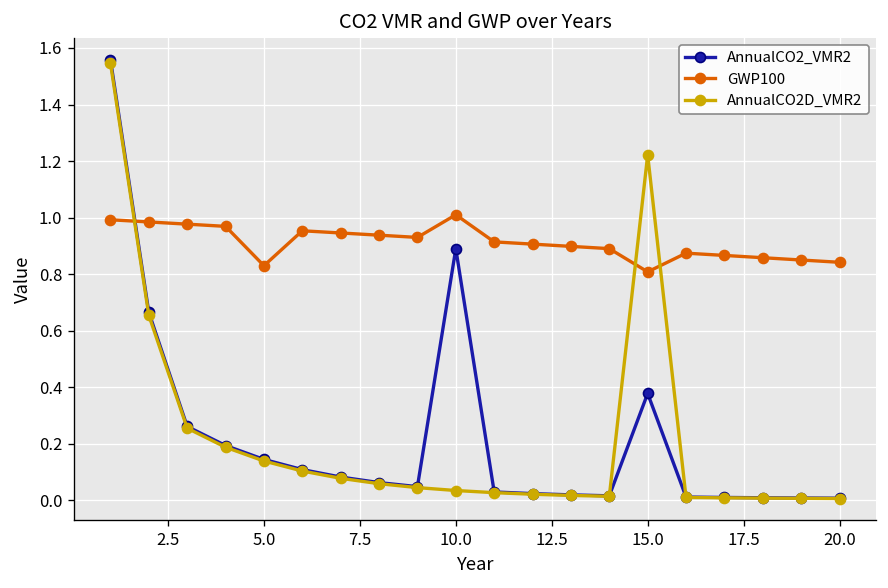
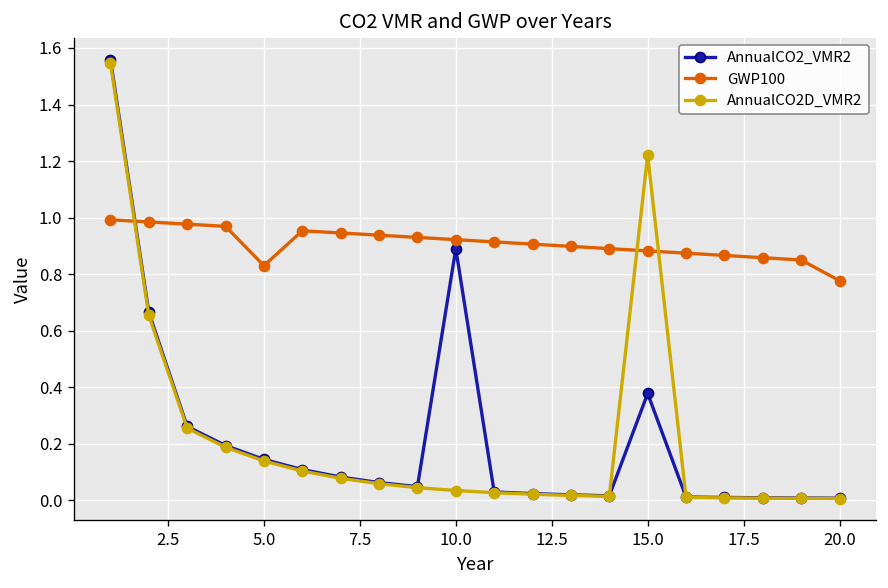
  {
    "AnnualCO2_VMR2": {
      "10.0": 0.89,
      "15.0": 0.38
    },
    "GWP100": {
      "5.0": 0.83,
-     "10.0": 1.01,
-     "15.0": 0.81,
-     "20.0": 0.84
+     "10.0": 0.92,
+     "15.0": 0.88,
+     "20.0": 0.78
    },
    "AnnualCO2D_VMR2": {
      "10.0": 0.03,
      "15.0": 1.22
    }
  }
